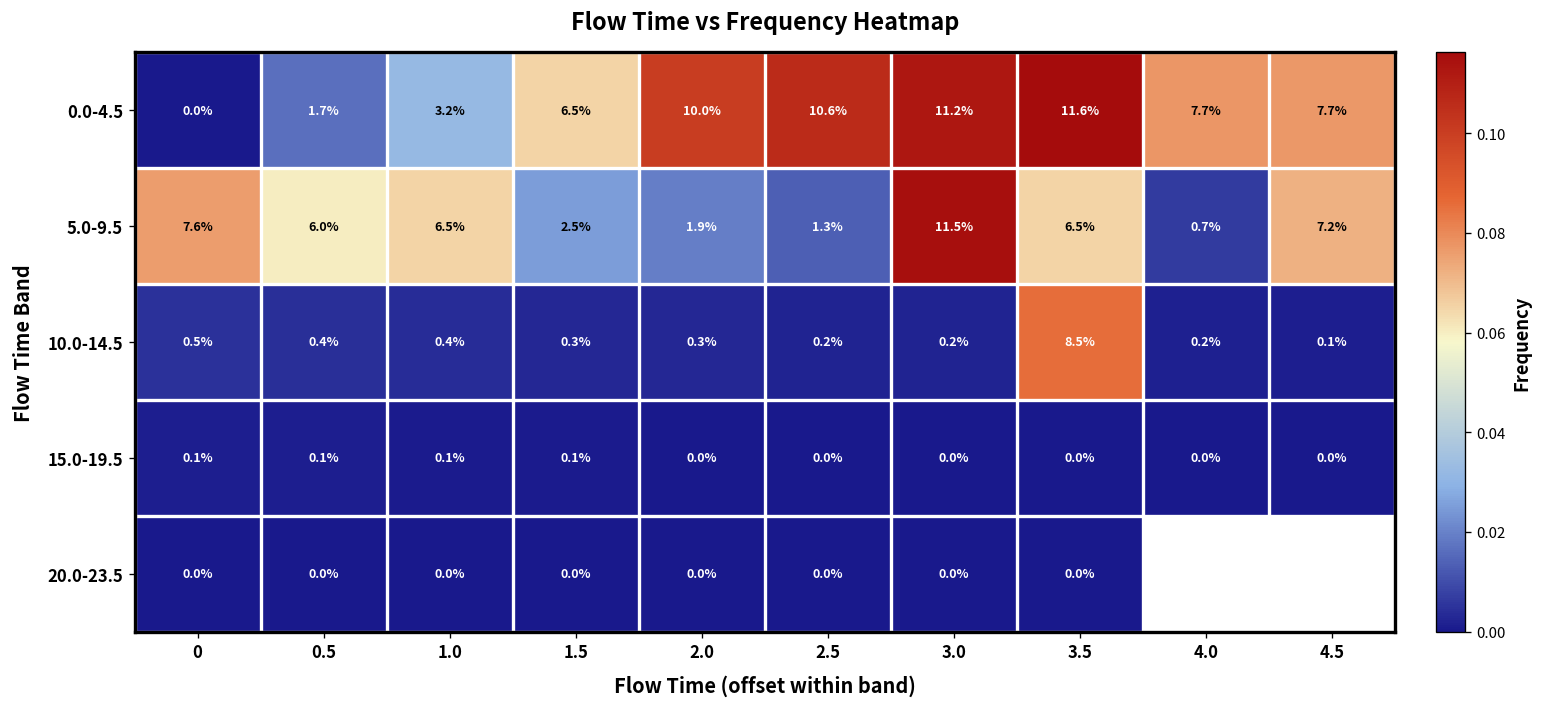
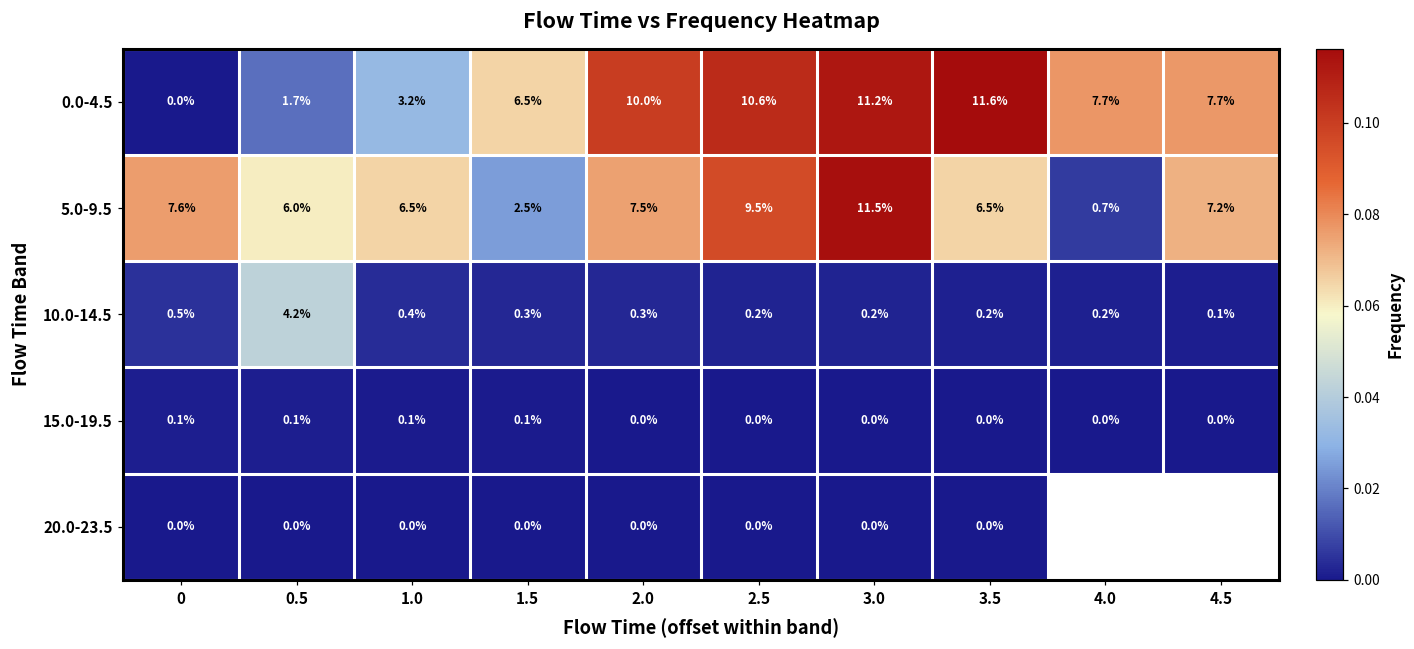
  {
    "0.0-4.5": {
      "0": "0.0%",
      "0.5": "1.7%",
      "1.0": "3.2%",
      "1.5": "6.5%",
      "2.0": "10.0%",
      "2.5": "10.6%",
      "3.0": "11.2%",
      "3.5": "11.6%",
      "4.0": "7.7%",
      "4.5": "7.7%"
    },
    "5.0-9.5": {
      "0": "7.6%",
      "0.5": "6.0%",
      "1.0": "6.5%",
      "1.5": "2.5%",
-     "2.0": "1.9%",
-     "2.5": "1.3%",
+     "2.0": "7.5%",
+     "2.5": "9.5%",
      "3.0": "11.5%",
      "3.5": "6.5%",
      "4.0": "0.7%",
      "4.5": "7.2%"
    },
    "10.0-14.5": {
      "0": "0.5%",
-     "0.5": "0.4%",
+     "0.5": "4.2%",
      "1.0": "0.4%",
      "1.5": "0.3%",
      "2.0": "0.3%",
      "2.5": "0.2%",
      "3.0": "0.2%",
-     "3.5": "8.5%",
+     "3.5": "0.2%",
      "4.0": "0.2%",
      "4.5": "0.1%"
    },
    "15.0-19.5": {
      "0": "0.1%",
      "0.5": "0.1%",
      "1.0": "0.1%",
      "1.5": "0.1%",
      "2.0": "0.0%",
      "2.5": "0.0%",
      "3.0": "0.0%",
      "3.5": "0.0%",
      "4.0": "0.0%",
      "4.5": "0.0%"
    },
    "20.0-23.5": {
      "0": "0.0%",
      "0.5": "0.0%",
      "1.0": "0.0%",
      "1.5": "0.0%",
      "2.0": "0.0%",
      "2.5": "0.0%",
      "3.0": "0.0%",
      "3.5": "0.0%"
    }
  }
